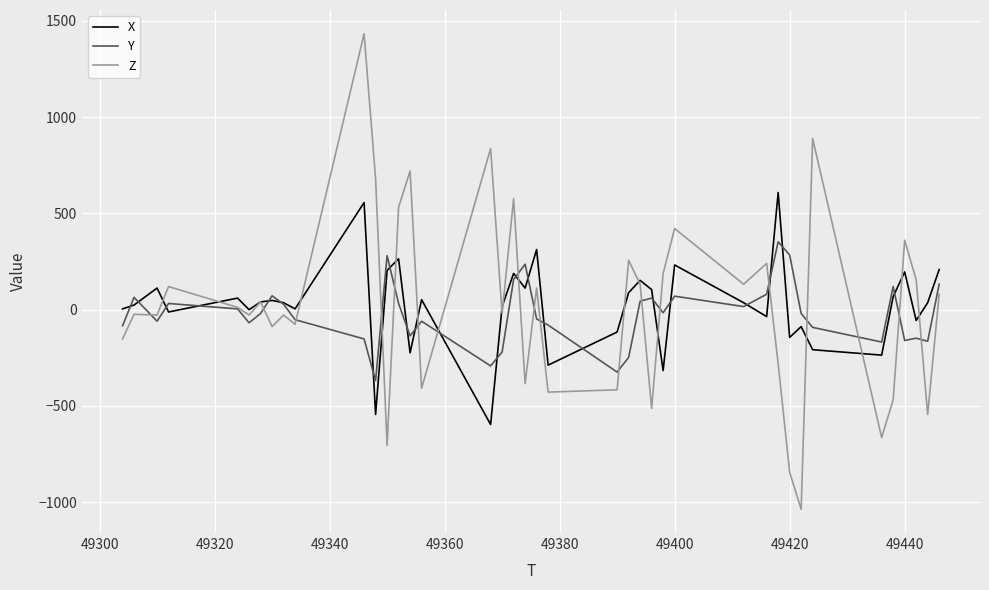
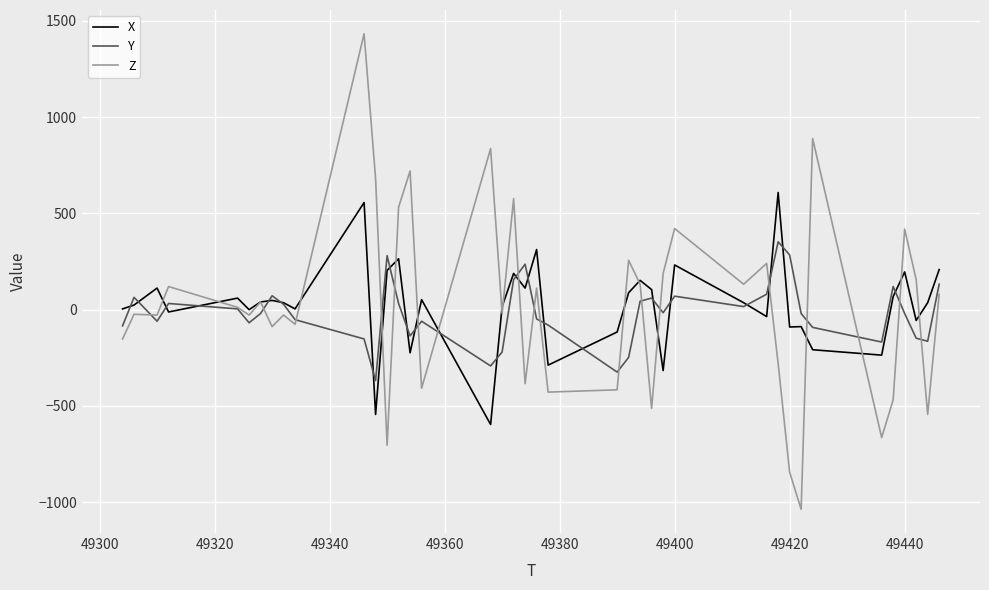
  {
    "X": {
      "49400": 230,
-     "49420": -140,
+     "49420": -90,
      "49440": 200
    },
    "Y": {
      "49400": 70,
      "49420": 280,
-     "49440": -160
+     "49440": -20
    },
    "Z": {
      "49400": 420,
      "49420": -840,
-     "49440": 360
+     "49440": 420
    }
  }
